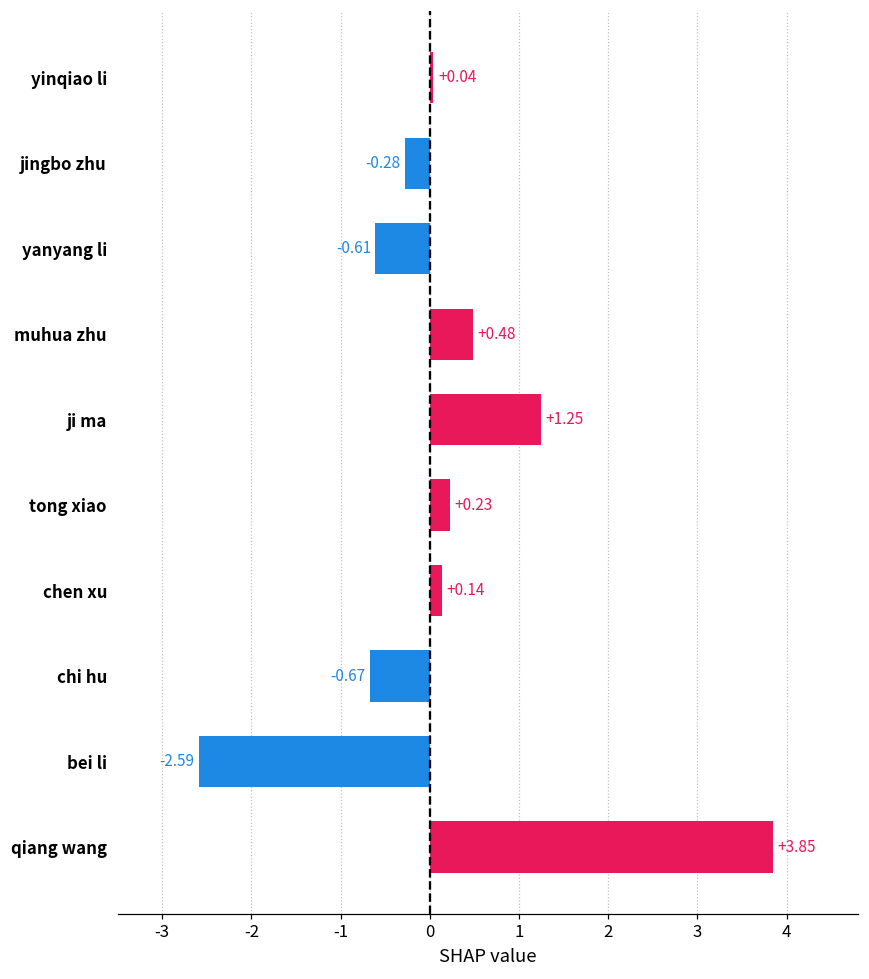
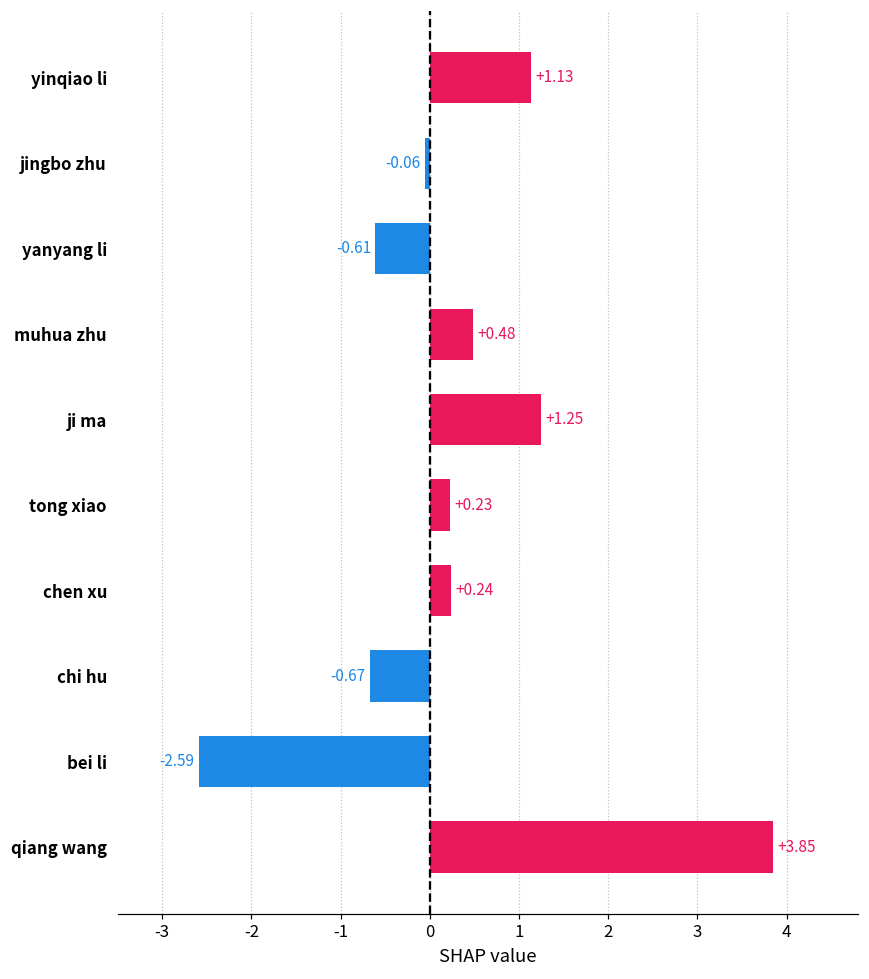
  {
-   "yinqiao li": "+0.04",
-   "jingbo zhu": "-0.28",
+   "yinqiao li": "+1.13",
+   "jingbo zhu": "-0.06",
    "yanyang li": "-0.61",
    "muhua zhu": "+0.48",
    "ji ma": "+1.25",
    "tong xiao": "+0.23",
-   "chen xu": "+0.14",
+   "chen xu": "+0.24",
    "chi hu": "-0.67",
    "bei li": "-2.59",
    "qiang wang": "+3.85"
  }
